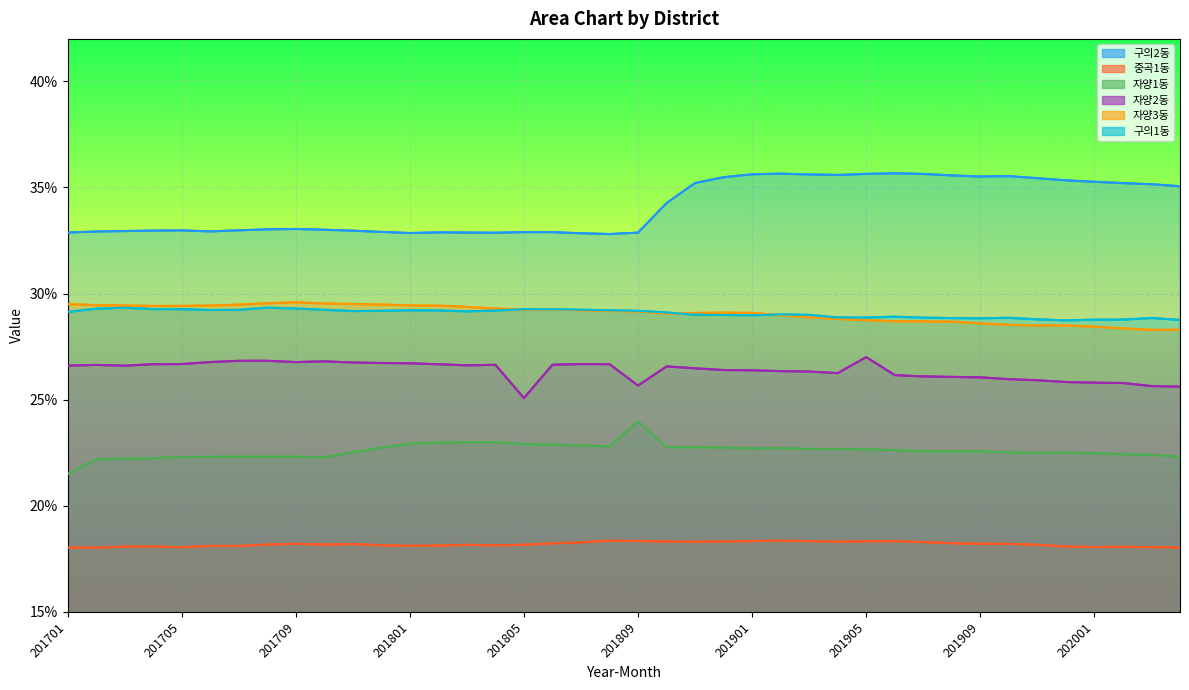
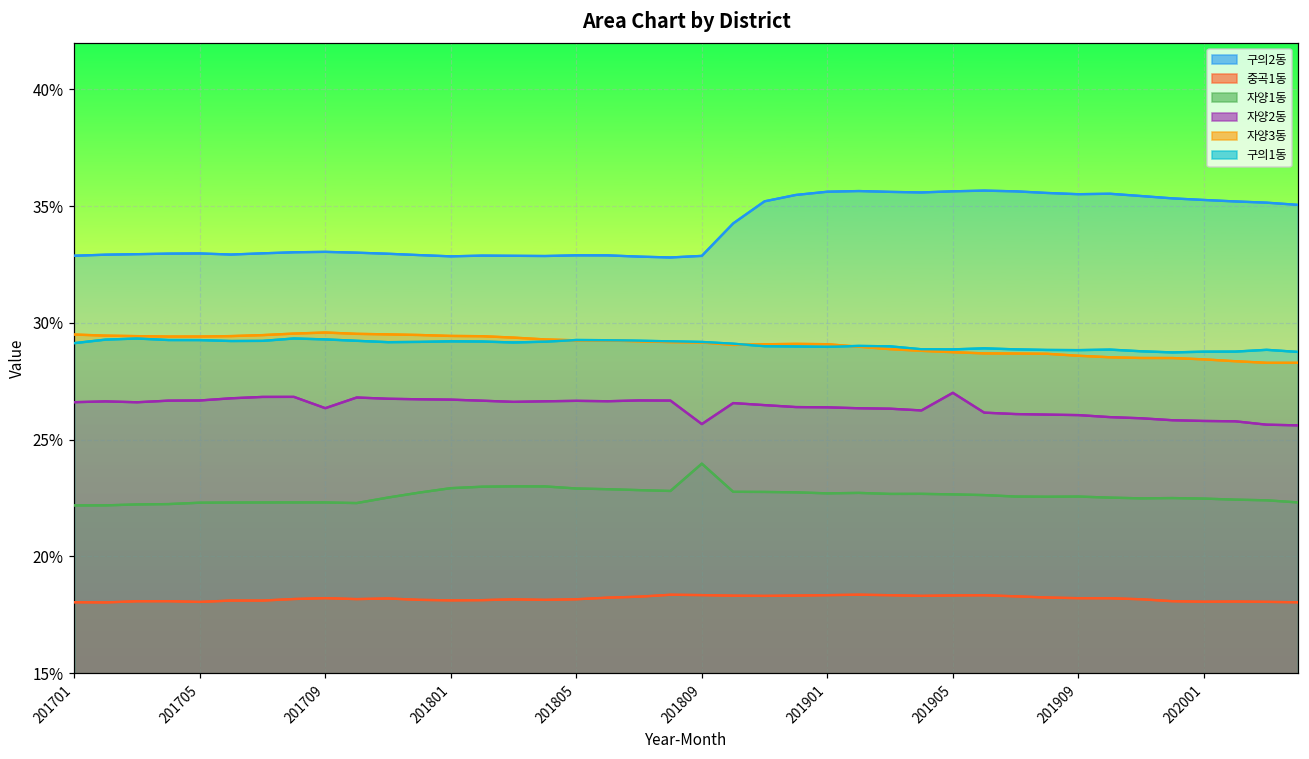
  {
    "자양1동": {
-     "201701": "21.5%",
+     "201701": "22.2%",
      "201705": "22.3%",
      "201709": "22.3%",
      "201801": "22.9%",
      "201805": "22.9%",
      "201809": "24.0%",
      "201901": "22.7%",
      "201905": "22.7%",
      "201909": "22.6%",
      "202001": "22.5%"
    },
    "자양2동": {
      "201701": "26.6%",
      "201705": "26.7%",
-     "201709": "26.8%",
+     "201709": "26.3%",
      "201801": "26.7%",
-     "201805": "25.1%",
+     "201805": "26.7%",
      "201809": "25.7%",
      "201901": "26.4%",
      "201905": "27.0%",
      "201909": "26.0%",
      "202001": "25.8%"
    }
  }
